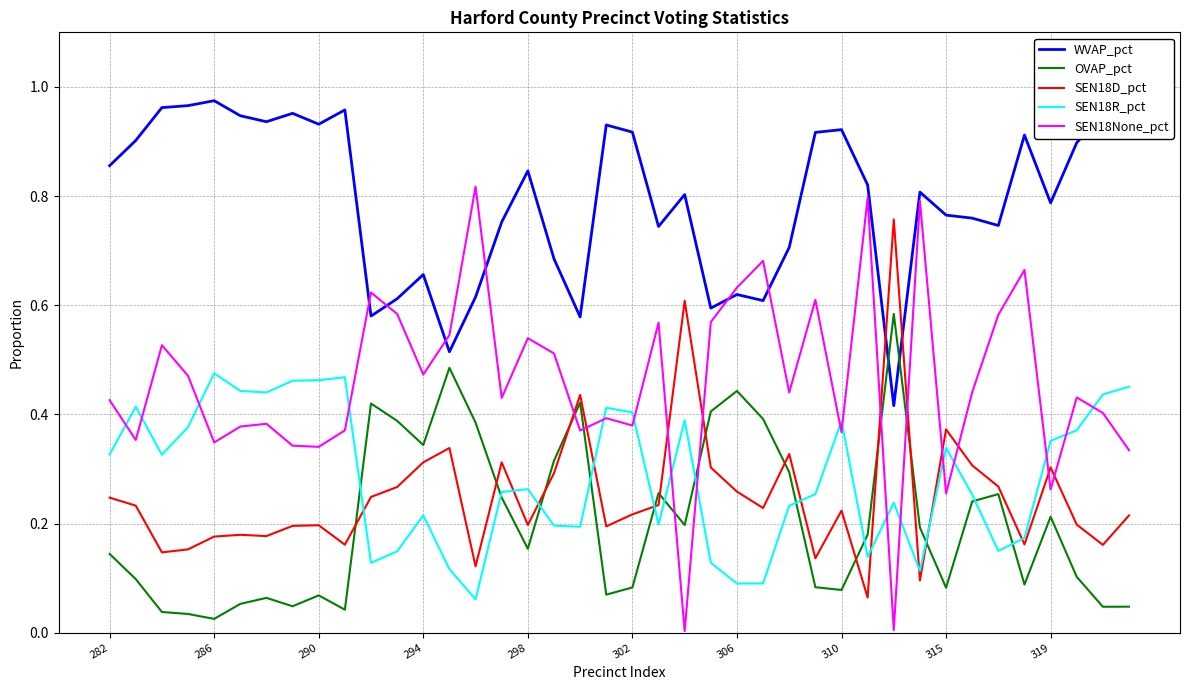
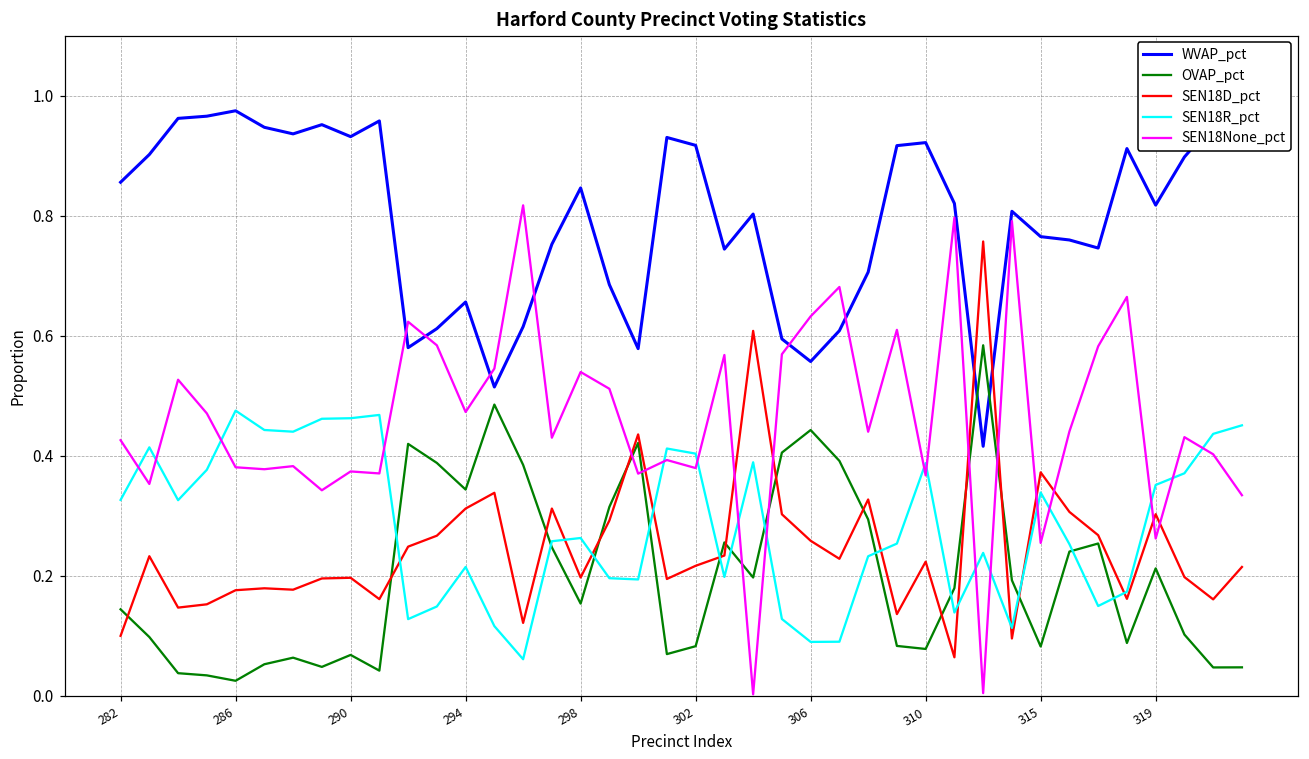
  {
    "WVAP_pct": {
      "282": 0.86,
      "286": 0.97,
      "290": 0.93,
      "294": 0.66,
      "298": 0.85,
      "302": 0.92,
-     "306": 0.62,
+     "306": 0.56,
      "310": 0.92,
      "315": 0.77,
-     "319": 0.79
+     "319": 0.82
    },
    "OVAP_pct": {
      "282": 0.14,
      "286": 0.03,
      "290": 0.07,
      "294": 0.34,
      "298": 0.15,
      "302": 0.08,
      "306": 0.44,
      "310": 0.08,
      "315": 0.08,
      "319": 0.21
    },
    "SEN18D_pct": {
-     "282": 0.25,
+     "282": 0.10,
      "286": 0.18,
      "290": 0.20,
      "294": 0.31,
      "298": 0.20,
      "302": 0.22,
      "306": 0.26,
      "310": 0.22,
      "315": 0.37,
      "319": 0.30
    },
    "SEN18R_pct": {
      "282": 0.33,
      "286": 0.48,
      "290": 0.46,
      "294": 0.21,
      "298": 0.26,
      "302": 0.40,
      "306": 0.09,
      "310": 0.39,
      "315": 0.34,
      "319": 0.35
    },
    "SEN18None_pct": {
      "282": 0.43,
-     "286": 0.35,
-     "290": 0.34,
+     "286": 0.38,
+     "290": 0.37,
      "294": 0.47,
      "298": 0.54,
      "302": 0.38,
      "306": 0.63,
      "310": 0.37,
      "315": 0.25,
      "319": 0.26
    }
  }
